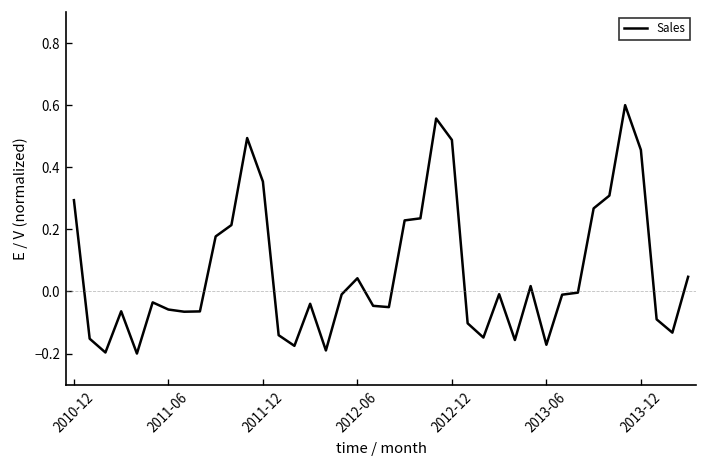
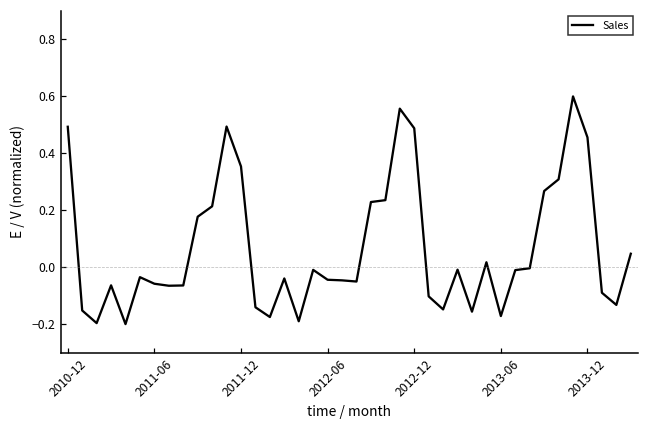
  {
-   "2010-12": 0.29,
+   "2010-12": 0.49,
    "2011-06": -0.06,
    "2011-12": 0.35,
-   "2012-06": 0.04,
+   "2012-06": -0.04,
    "2012-12": 0.49,
    "2013-06": -0.17,
    "2013-12": 0.46
  }
